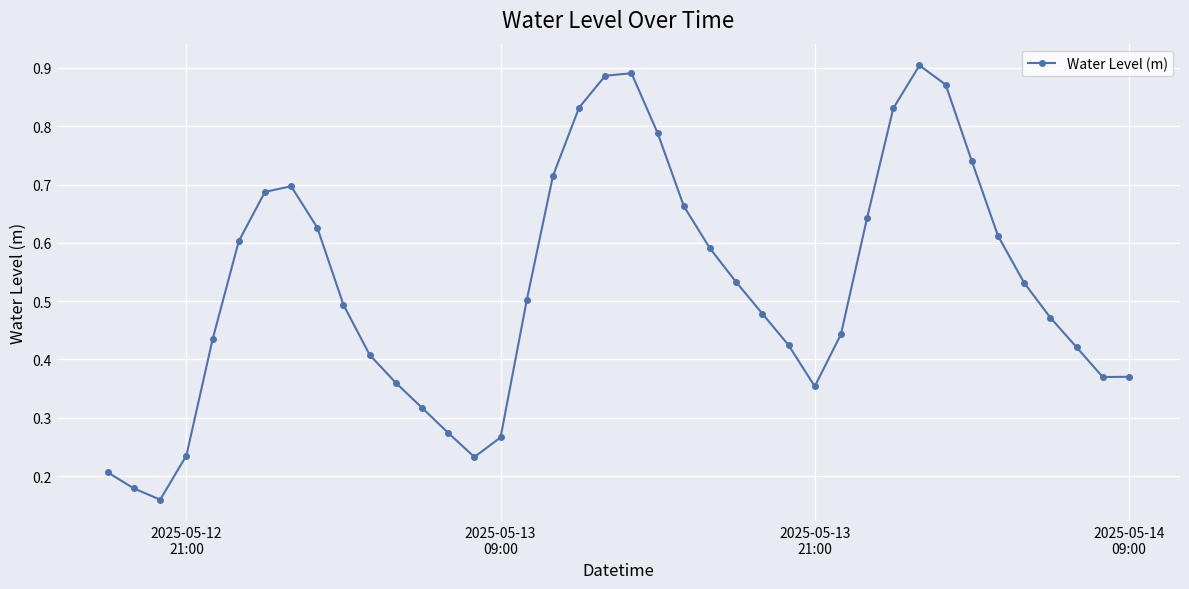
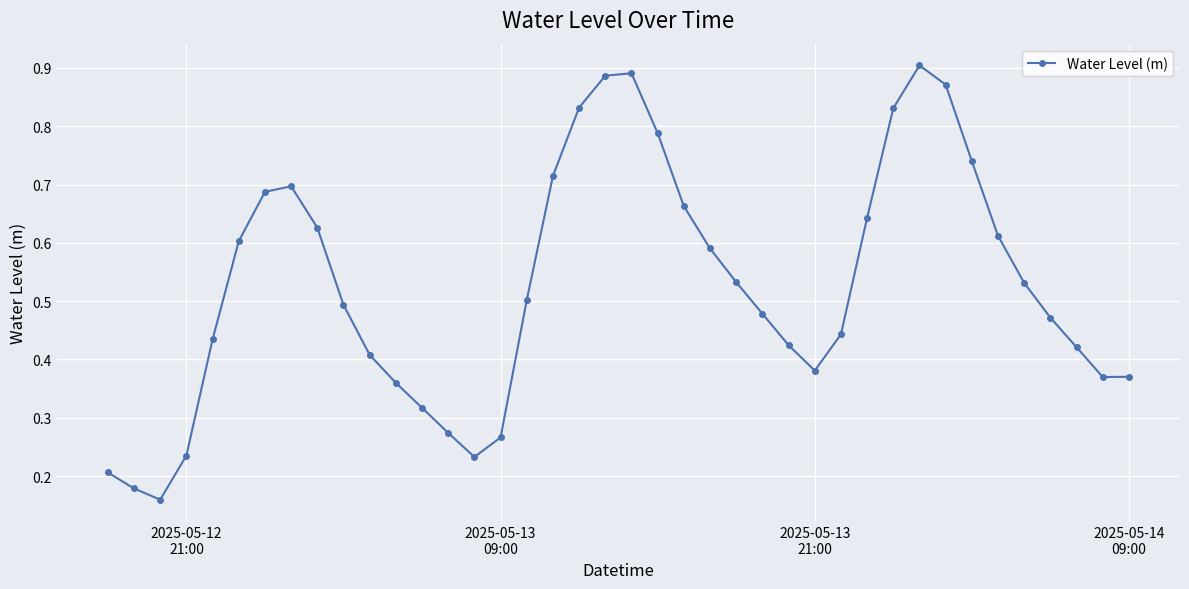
  {
    "2025-05-12 21:00": 0.24,
    "2025-05-13 09:00": 0.27,
-   "2025-05-13 21:00": 0.35,
+   "2025-05-13 21:00": 0.38,
    "2025-05-14 09:00": 0.37
  }
